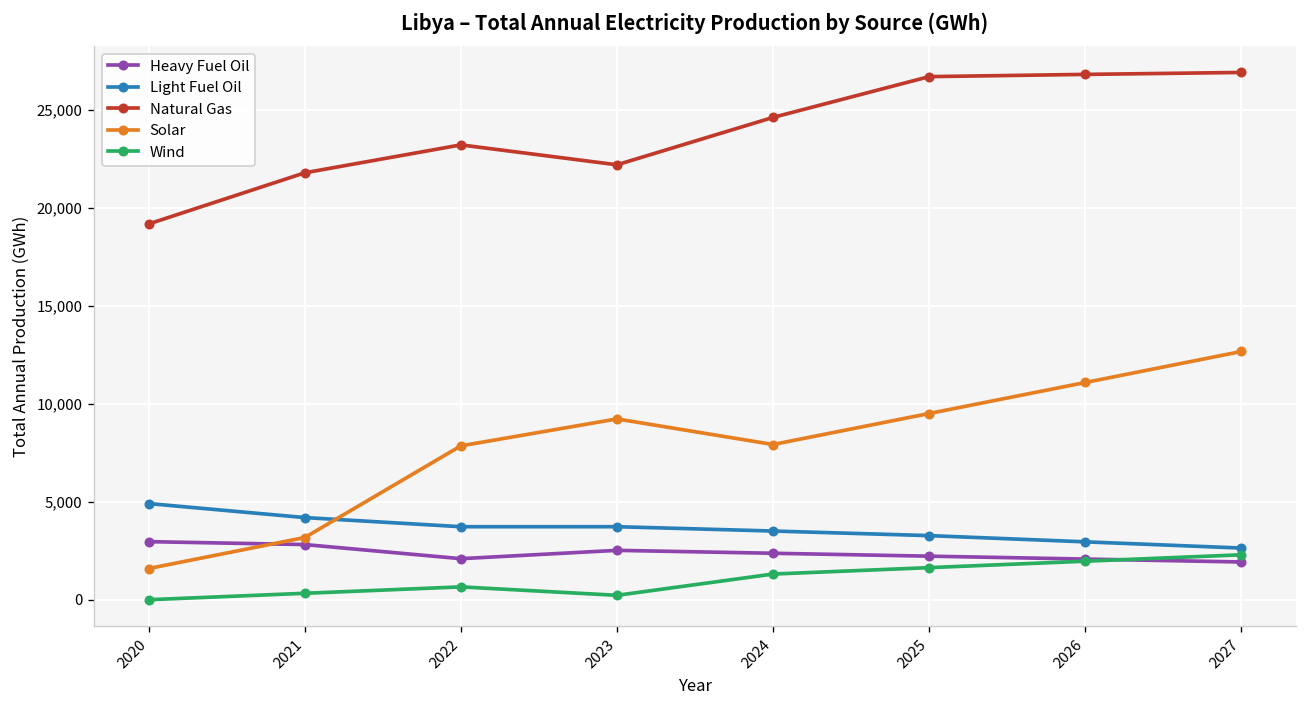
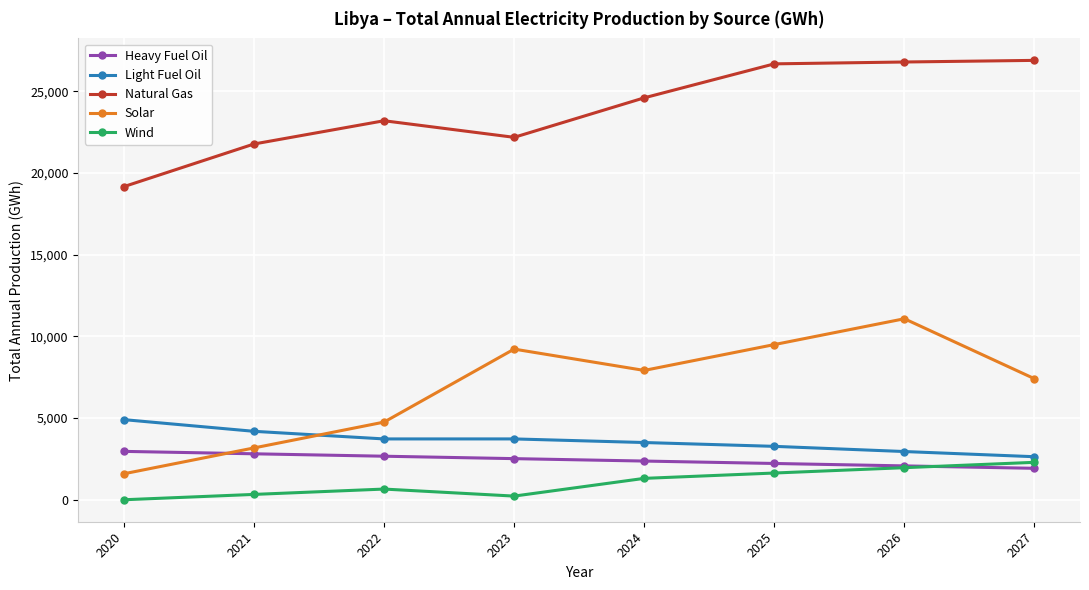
  {
    "Heavy Fuel Oil": {
      "2020": "3,000",
      "2021": "2,800",
-     "2022": "2,100",
+     "2022": "2,700",
      "2023": "2,500",
      "2024": "2,400",
      "2025": "2,200",
      "2027": "1,900"
    },
    "Light Fuel Oil": {
      "2020": "4,900",
      "2021": "4,200",
      "2022": "3,700",
      "2023": "3,700",
      "2024": "3,500",
      "2025": "3,300",
      "2026": "3,000",
      "2027": "2,600"
    },
    "Natural Gas": {
      "2020": "19,200",
      "2021": "21,800",
      "2022": "23,200",
      "2023": "22,200",
      "2024": "24,600",
      "2025": "26,700",
      "2026": "26,800",
      "2027": "26,900"
    },
    "Solar": {
      "2020": "1,600",
      "2021": "3,200",
-     "2022": "7,800",
+     "2022": "4,800",
      "2023": "9,200",
      "2024": "7,900",
      "2025": "9,500",
      "2026": "11,100",
-     "2027": "12,700"
+     "2027": "7,400"
    },
    "Wind": {
      "2020": "0",
      "2021": "300",
      "2022": "700",
      "2023": "200",
      "2024": "1,300",
      "2025": "1,600",
      "2027": "2,300"
    }
  }
